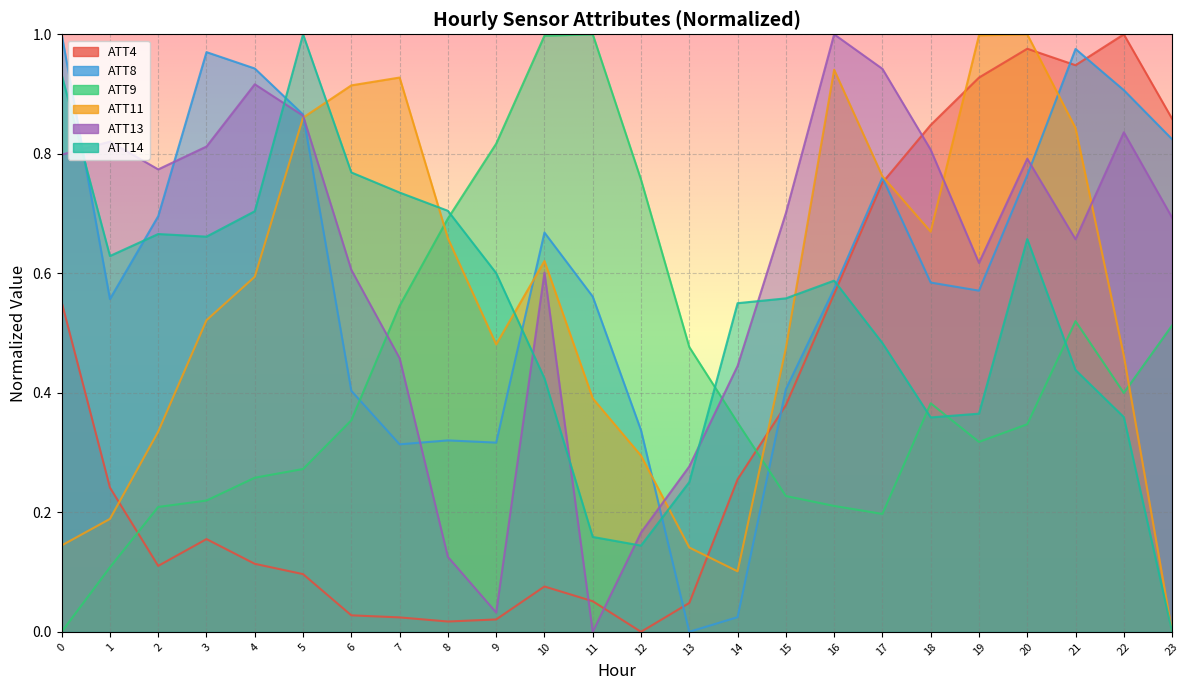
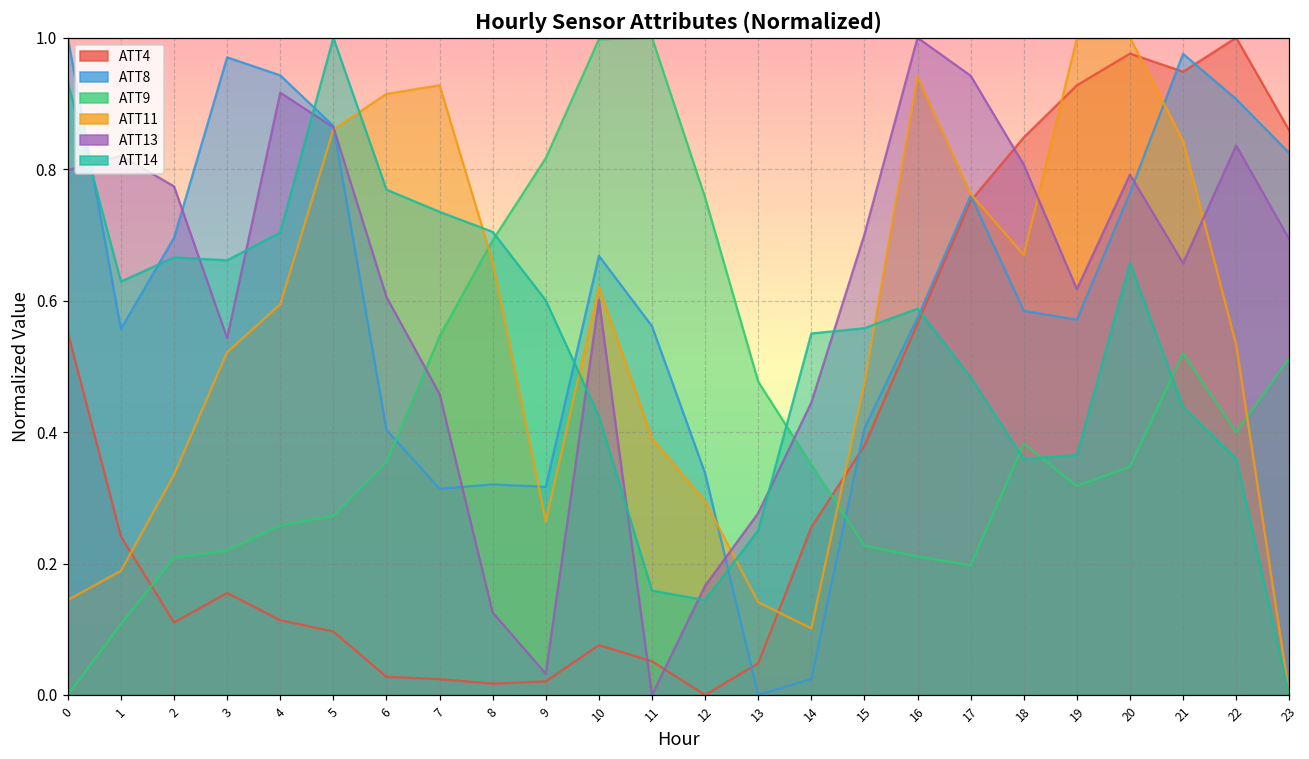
  {
    "ATT4": {
      "0": 0.55,
      "1": 0.24,
      "2": 0.11,
      "3": 0.16,
      "4": 0.11,
      "5": 0.10,
      "6": 0.03,
      "7": 0.02,
      "8": 0.02,
      "9": 0.02,
      "10": 0.08,
      "11": 0.05,
      "12": 0.00,
      "13": 0.05,
      "14": 0.26,
      "15": 0.38,
      "16": 0.57,
      "17": 0.75,
      "18": 0.85,
      "19": 0.93,
      "20": 0.98,
      "21": 0.95,
      "22": 1.00,
      "23": 0.86
    },
    "ATT11": {
      "0": 0.14,
      "1": 0.19,
      "2": 0.34,
      "3": 0.52,
      "4": 0.59,
      "6": 0.91,
      "7": 0.93,
      "8": 0.66,
-     "9": 0.48,
+     "9": 0.26,
      "10": 0.62,
      "11": 0.39,
      "12": 0.29,
      "13": 0.14,
      "14": 0.10,
      "15": 0.47,
      "16": 0.94,
      "18": 0.67,
      "19": 1.00,
      "20": 1.00,
      "21": 0.84,
-     "22": 0.46
+     "22": 0.53
    },
    "ATT13": {
      "0": 0.80,
      "2": 0.77,
-     "3": 0.81,
+     "3": 0.54,
      "4": 0.92,
      "6": 0.61,
      "7": 0.46,
      "8": 0.13,
      "9": 0.03,
      "10": 0.60,
      "11": 0.00,
      "12": 0.17,
      "13": 0.28,
      "14": 0.44,
      "15": 0.70,
      "16": 1.00,
      "17": 0.94,
      "18": 0.81,
      "19": 0.62,
      "20": 0.79,
      "21": 0.66,
      "22": 0.84,
      "23": 0.69
    }
  }
